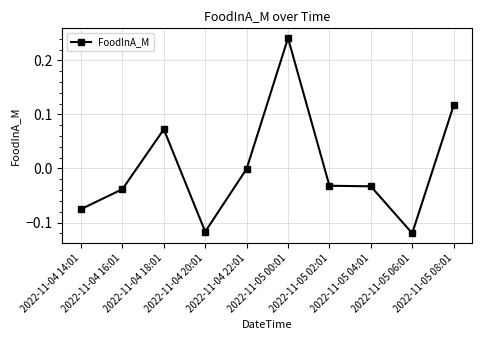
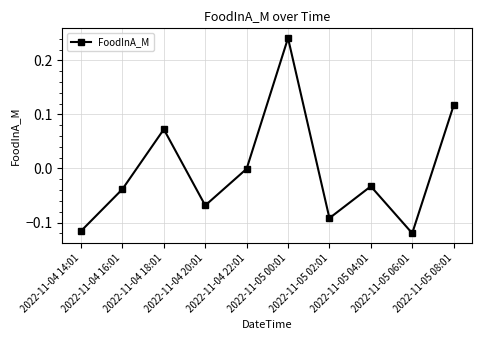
  {
-   "2022-11-04 14:01": -0.08,
+   "2022-11-04 14:01": -0.12,
    "2022-11-04 16:01": -0.04,
    "2022-11-04 18:01": 0.07,
-   "2022-11-04 20:01": -0.12,
+   "2022-11-04 20:01": -0.07,
    "2022-11-04 22:01": 0.00,
    "2022-11-05 00:01": 0.24,
-   "2022-11-05 02:01": -0.03,
+   "2022-11-05 02:01": -0.09,
    "2022-11-05 04:01": -0.03,
    "2022-11-05 06:01": -0.12,
    "2022-11-05 08:01": 0.12
  }
